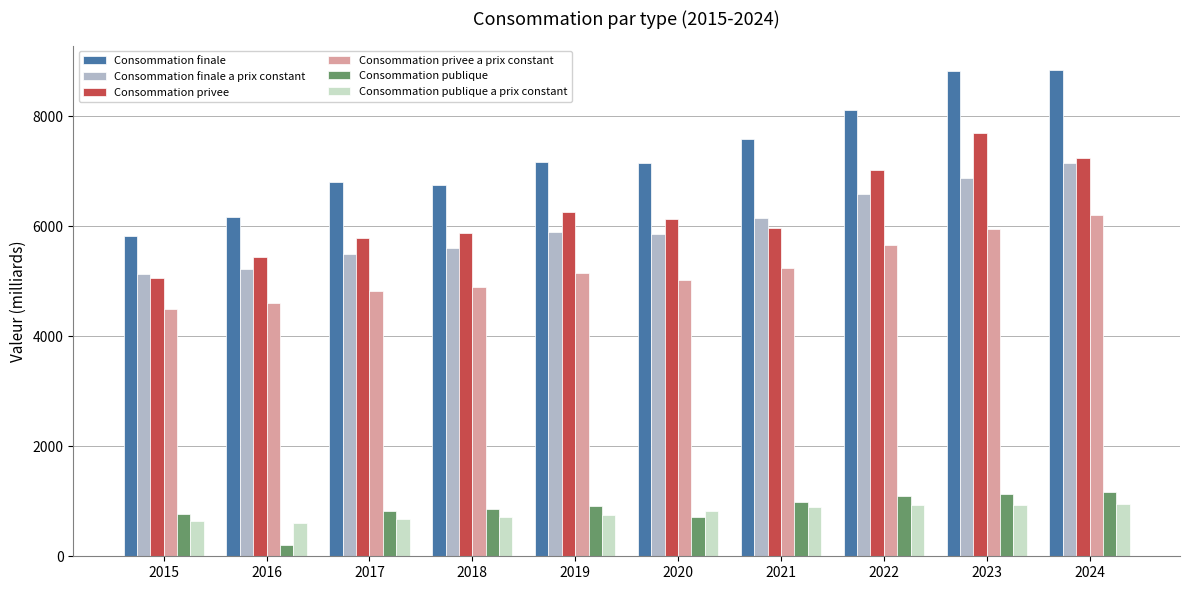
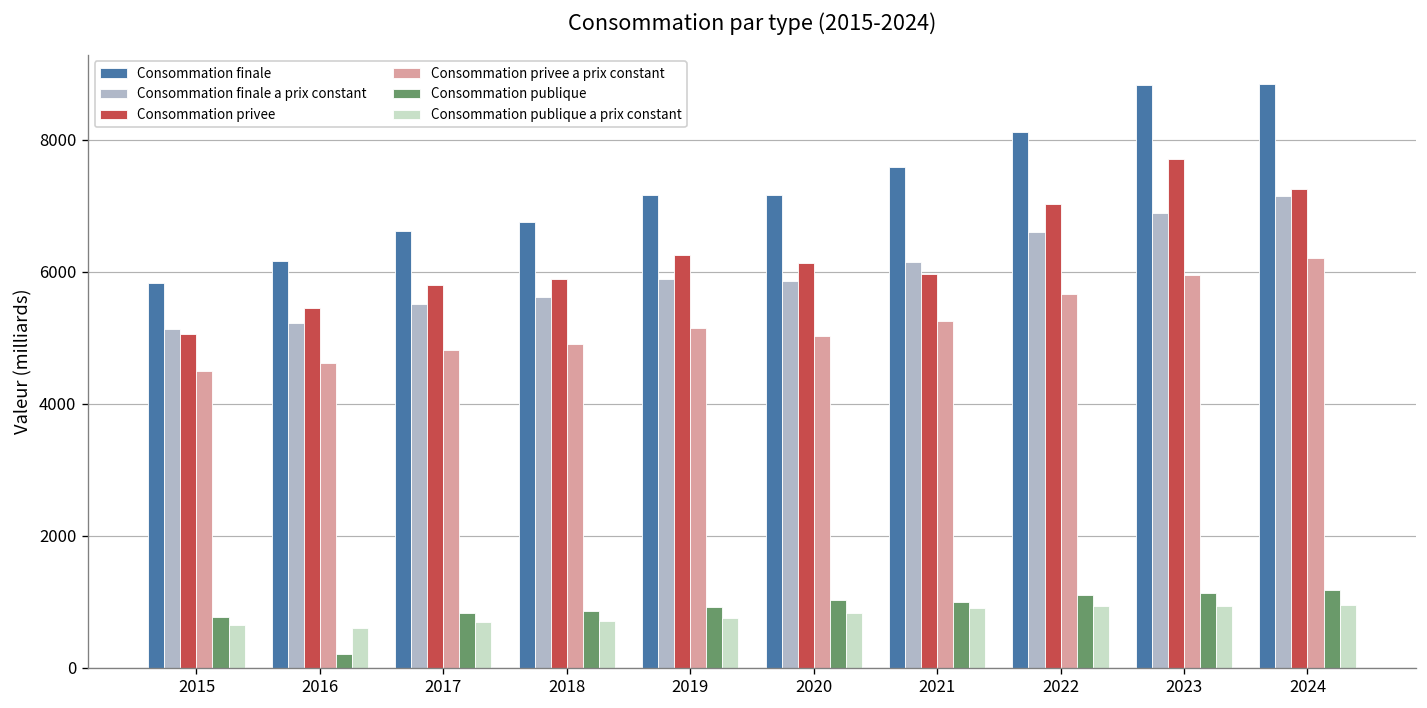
  {
    "Consommation finale": {
      "2015": 5800,
      "2016": 6200,
-     "2017": 6800,
+     "2017": 6600,
      "2018": 6700,
      "2019": 7200,
      "2020": 7200,
      "2021": 7600,
      "2022": 8100,
      "2023": 8800,
      "2024": 8800
    },
    "Consommation privee": {
      "2015": 5100,
      "2016": 5400,
      "2017": 5800,
      "2018": 5900,
      "2019": 6300,
      "2020": 6100,
      "2021": 6000,
      "2022": 7000,
      "2023": 7700,
      "2024": 7200
    },
    "Consommation privee a prix constant": {
      "2015": 4500,
      "2016": 4600,
      "2017": 4800,
      "2018": 4900,
      "2019": 5100,
      "2020": 5000,
      "2021": 5200,
      "2022": 5700,
      "2023": 5900,
      "2024": 6200
    },
    "Consommation publique": {
      "2015": 800,
      "2016": 200,
      "2017": 800,
      "2018": 900,
      "2019": 900,
-     "2020": 700,
+     "2020": 1000,
      "2021": 1000,
      "2022": 1100,
      "2023": 1100,
      "2024": 1200
    }
  }
